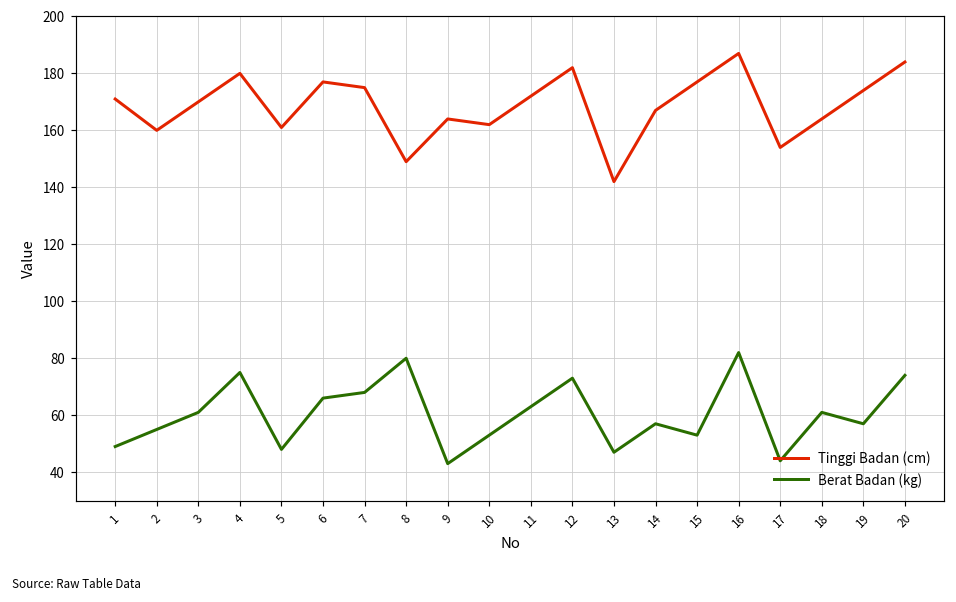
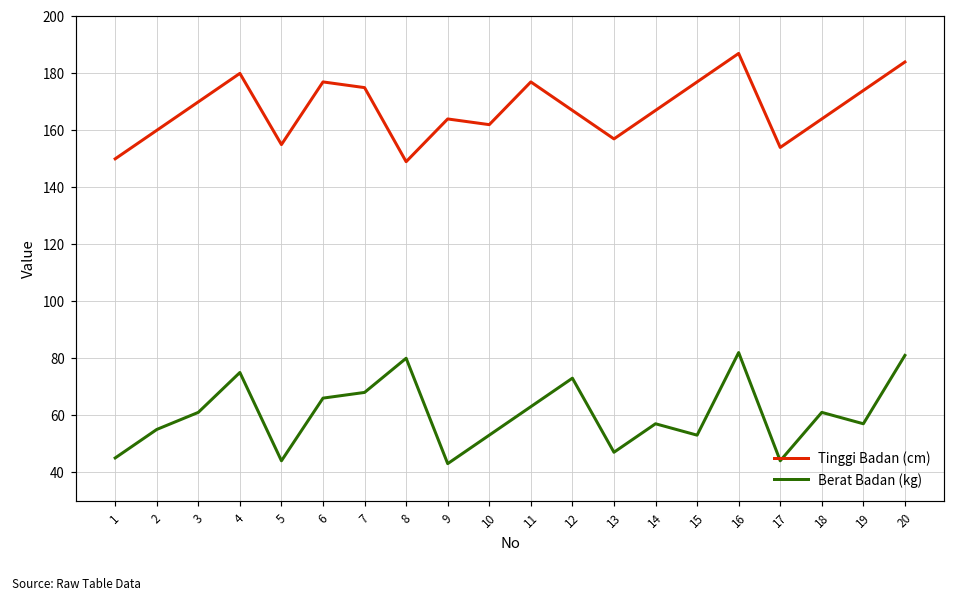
  {
    "Tinggi Badan (cm)": {
-     "1": 171,
+     "1": 150,
      "2": 160,
      "3": 170,
      "4": 180,
-     "5": 161,
+     "5": 155,
      "6": 177,
      "7": 175,
      "8": 149,
      "9": 164,
      "10": 162,
-     "11": 172,
-     "12": 182,
-     "13": 142,
+     "11": 177,
+     "12": 167,
+     "13": 157,
      "14": 167,
      "15": 177,
      "16": 187,
      "17": 154,
      "18": 164,
      "19": 174,
      "20": 184
    },
    "Berat Badan (kg)": {
-     "1": 49,
+     "1": 45,
      "2": 55,
      "3": 61,
      "4": 75,
-     "5": 48,
+     "5": 44,
      "6": 66,
      "7": 68,
      "8": 80,
      "9": 43,
      "10": 53,
      "11": 63,
      "12": 73,
      "13": 47,
      "14": 57,
      "15": 53,
      "16": 82,
      "17": 44,
      "18": 61,
      "19": 57,
-     "20": 74
+     "20": 81
    }
  }
